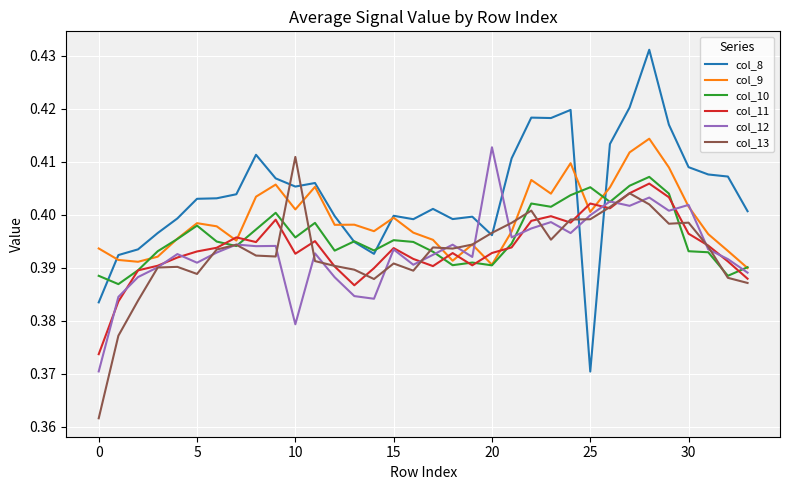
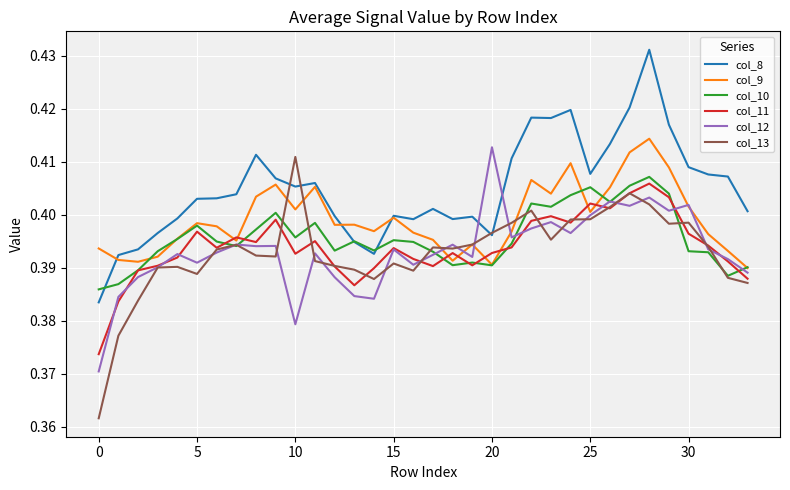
  {
    "col_8": {
      "0": 0.383,
      "5": 0.403,
      "10": 0.405,
-     "25": 0.370,
+     "25": 0.408,
      "30": 0.409
    },
    "col_9": {
      "0": 0.394,
      "10": 0.401,
      "25": 0.401
    },
    "col_10": {
-     "0": 0.389,
+     "0": 0.386,
      "10": 0.396,
      "15": 0.395,
      "25": 0.405,
      "30": 0.393
    },
    "col_11": {
      "0": 0.374,
-     "5": 0.393,
+     "5": 0.397,
      "10": 0.393,
      "20": 0.393,
      "25": 0.402,
      "30": 0.396
    },
    "col_12": {
      "0": 0.370,
      "5": 0.391,
      "10": 0.379,
      "20": 0.413,
      "25": 0.400
    },
    "col_13": {
      "0": 0.362,
      "5": 0.389,
      "10": 0.411,
      "15": 0.391,
      "25": 0.399,
      "30": 0.399
    }
  }
